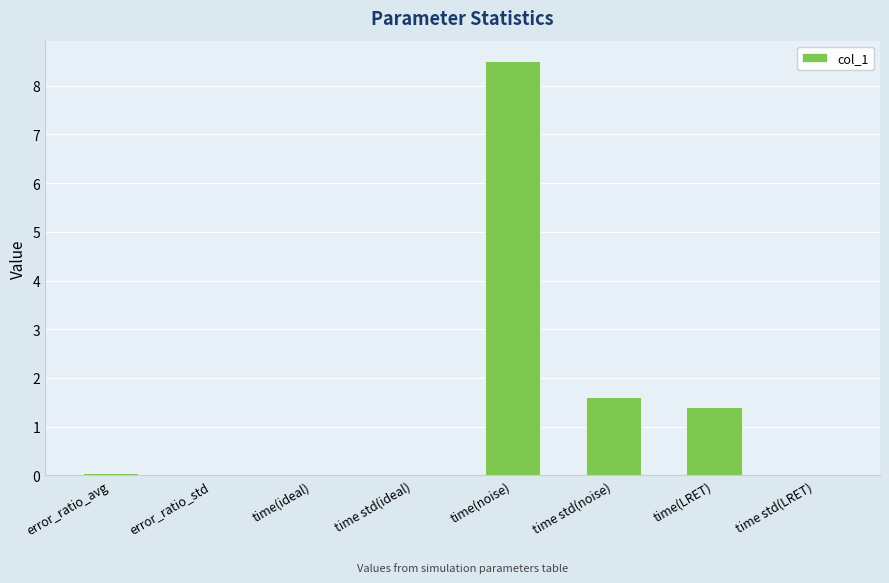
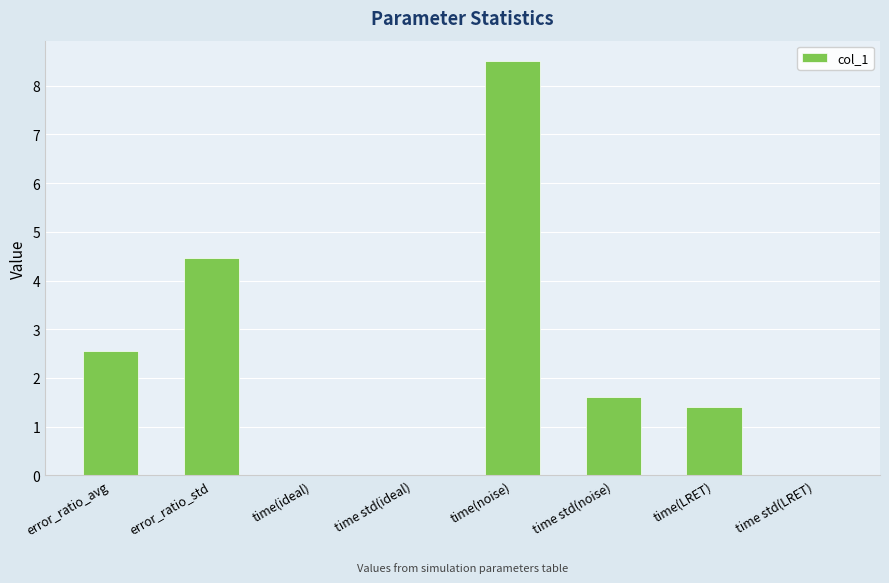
  {
-   "error_ratio_avg": 0.1,
-   "error_ratio_std": 0.0,
+   "error_ratio_avg": 2.6,
+   "error_ratio_std": 4.5,
    "time(noise)": 8.5,
    "time std(noise)": 1.6,
    "time(LRET)": 1.4
  }
